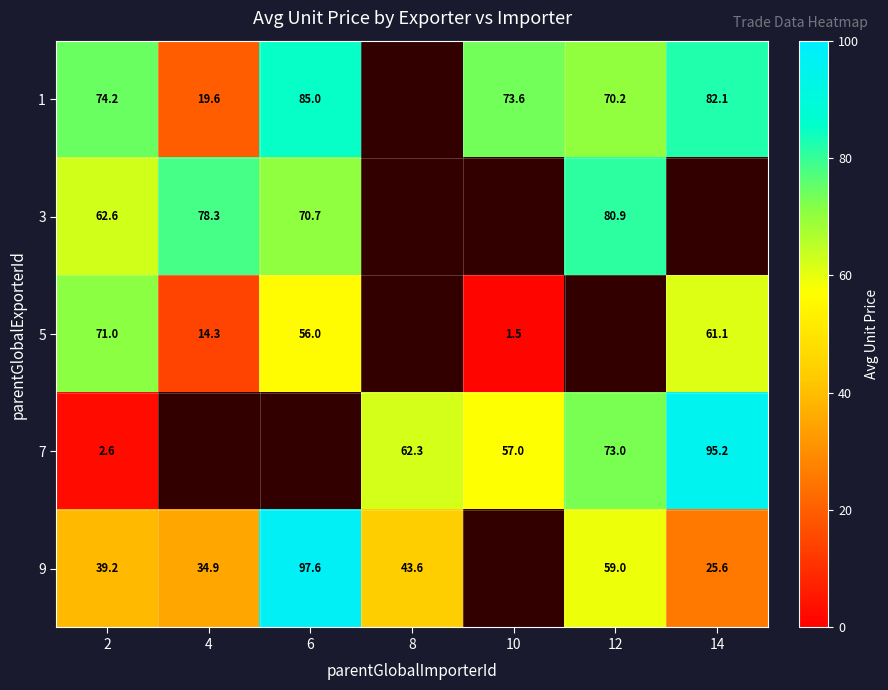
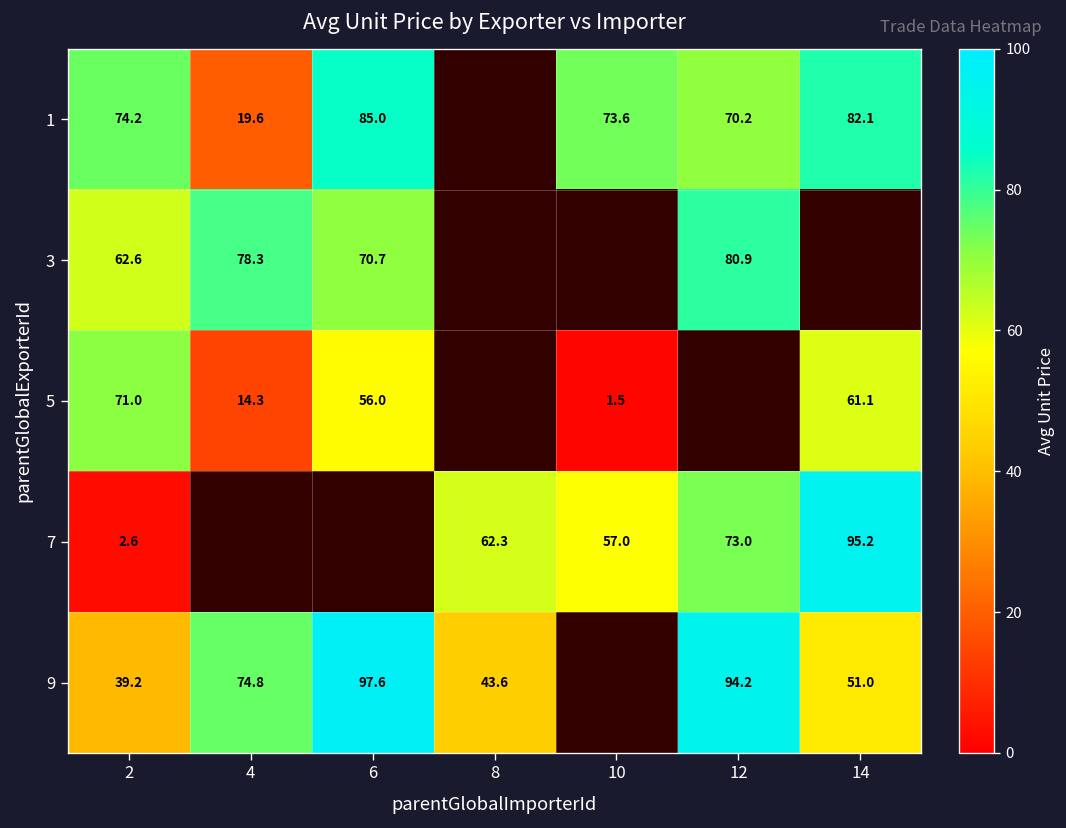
  {
    "1": {
      "2": 74.2,
      "4": 19.6,
      "6": 85.0,
      "10": 73.6,
      "12": 70.2,
      "14": 82.1
    },
    "3": {
      "2": 62.6,
      "4": 78.3,
      "6": 70.7,
      "12": 80.9
    },
    "5": {
      "2": 71.0,
      "4": 14.3,
      "6": 56.0,
      "10": 1.5,
      "14": 61.1
    },
    "7": {
      "2": 2.6,
      "8": 62.3,
      "10": 57.0,
      "12": 73.0,
      "14": 95.2
    },
    "9": {
      "2": 39.2,
-     "4": 34.9,
+     "4": 74.8,
      "6": 97.6,
      "8": 43.6,
-     "12": 59.0,
-     "14": 25.6
+     "12": 94.2,
+     "14": 51.0
    }
  }
